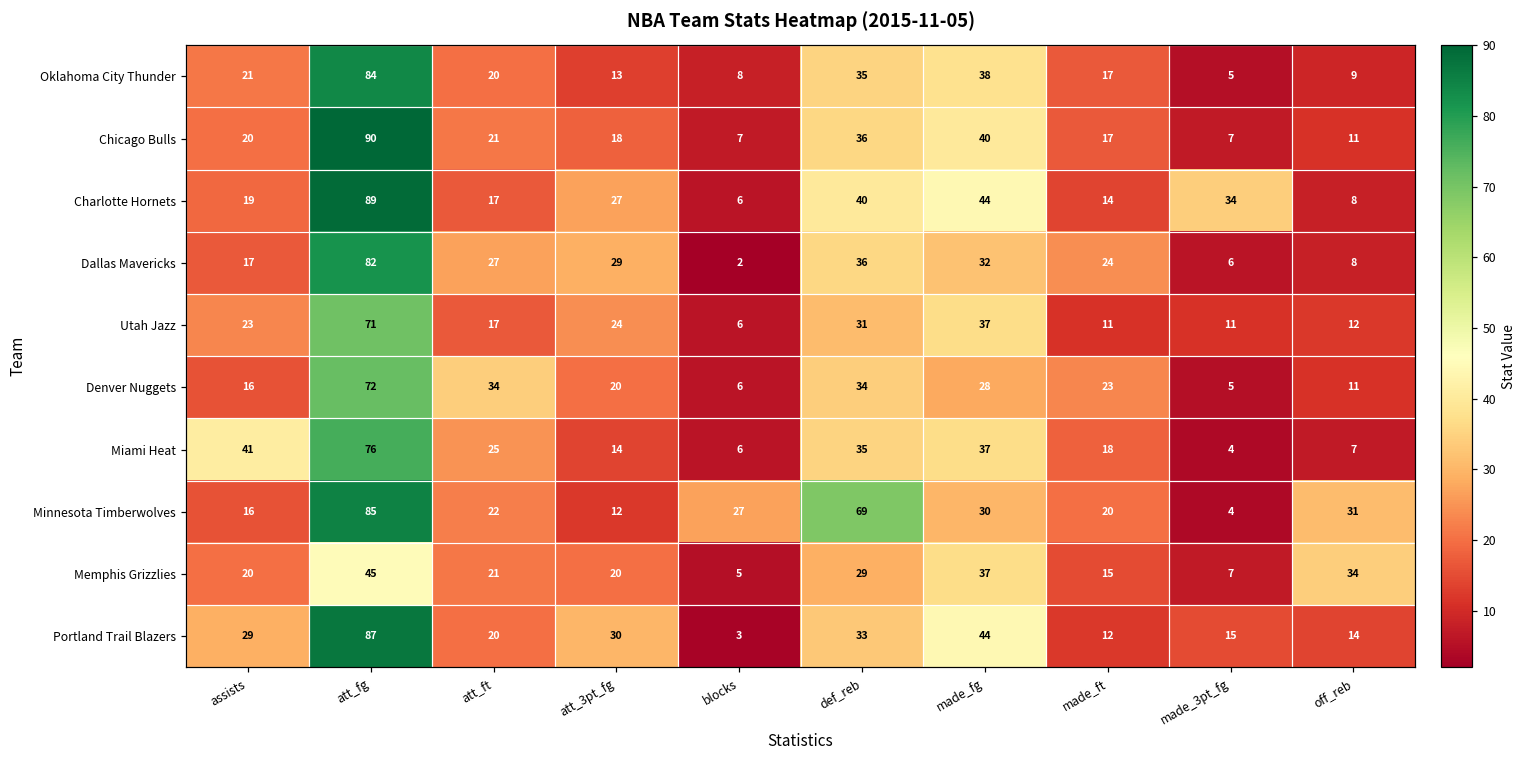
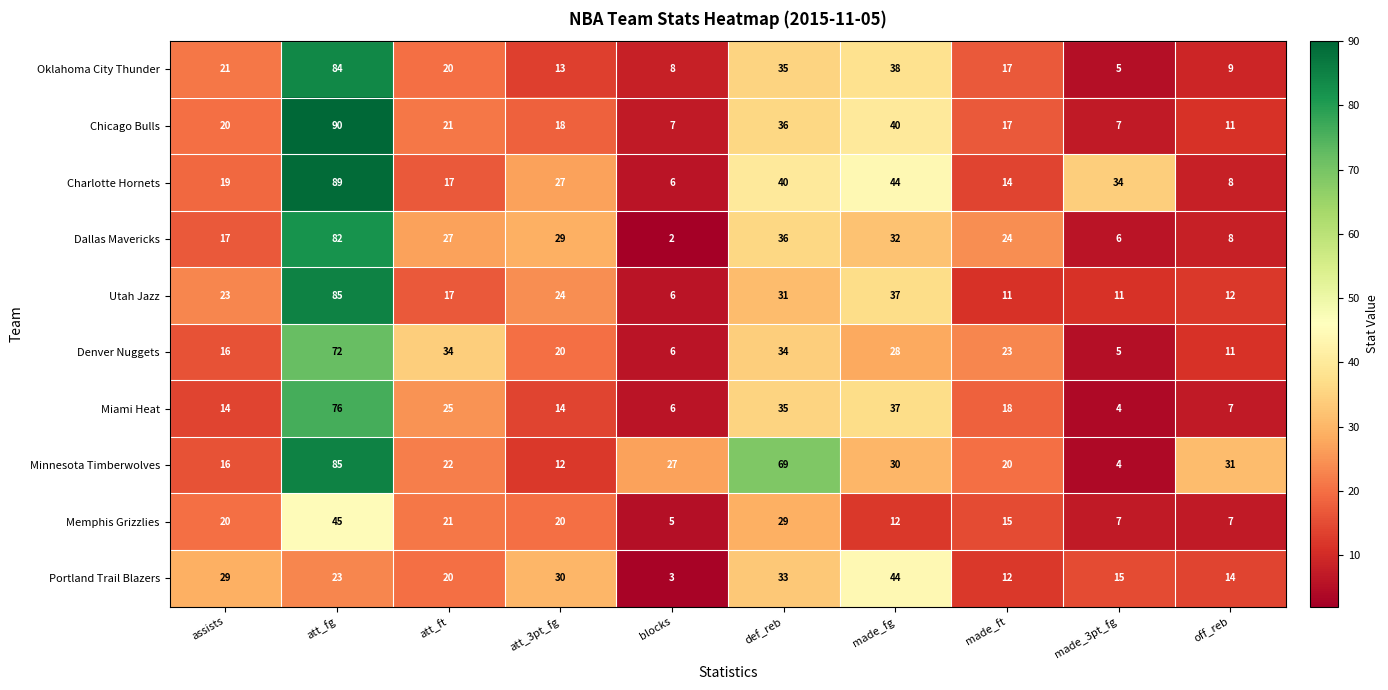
  {
    "Oklahoma City Thunder": {
      "assists": 21,
      "att_fg": 84,
      "att_ft": 20,
      "att_3pt_fg": 13,
      "blocks": 8,
      "def_reb": 35,
      "made_fg": 38,
      "made_ft": 17,
      "made_3pt_fg": 5,
      "off_reb": 9
    },
    "Chicago Bulls": {
      "assists": 20,
      "att_fg": 90,
      "att_ft": 21,
      "att_3pt_fg": 18,
      "blocks": 7,
      "def_reb": 36,
      "made_fg": 40,
      "made_ft": 17,
      "made_3pt_fg": 7,
      "off_reb": 11
    },
    "Charlotte Hornets": {
      "assists": 19,
      "att_fg": 89,
      "att_ft": 17,
      "att_3pt_fg": 27,
      "blocks": 6,
      "def_reb": 40,
      "made_fg": 44,
      "made_ft": 14,
      "made_3pt_fg": 34,
      "off_reb": 8
    },
    "Dallas Mavericks": {
      "assists": 17,
      "att_fg": 82,
      "att_ft": 27,
      "att_3pt_fg": 29,
      "blocks": 2,
      "def_reb": 36,
      "made_fg": 32,
      "made_ft": 24,
      "made_3pt_fg": 6,
      "off_reb": 8
    },
    "Utah Jazz": {
      "assists": 23,
-     "att_fg": 71,
+     "att_fg": 85,
      "att_ft": 17,
      "att_3pt_fg": 24,
      "blocks": 6,
      "def_reb": 31,
      "made_fg": 37,
      "made_ft": 11,
      "made_3pt_fg": 11,
      "off_reb": 12
    },
    "Denver Nuggets": {
      "assists": 16,
      "att_fg": 72,
      "att_ft": 34,
      "att_3pt_fg": 20,
      "blocks": 6,
      "def_reb": 34,
      "made_fg": 28,
      "made_ft": 23,
      "made_3pt_fg": 5,
      "off_reb": 11
    },
    "Miami Heat": {
-     "assists": 41,
+     "assists": 14,
      "att_fg": 76,
      "att_ft": 25,
      "att_3pt_fg": 14,
      "blocks": 6,
      "def_reb": 35,
      "made_fg": 37,
      "made_ft": 18,
      "made_3pt_fg": 4,
      "off_reb": 7
    },
    "Minnesota Timberwolves": {
      "assists": 16,
      "att_fg": 85,
      "att_ft": 22,
      "att_3pt_fg": 12,
      "blocks": 27,
      "def_reb": 69,
      "made_fg": 30,
      "made_ft": 20,
      "made_3pt_fg": 4,
      "off_reb": 31
    },
    "Memphis Grizzlies": {
      "assists": 20,
      "att_fg": 45,
      "att_ft": 21,
      "att_3pt_fg": 20,
      "blocks": 5,
      "def_reb": 29,
-     "made_fg": 37,
+     "made_fg": 12,
      "made_ft": 15,
      "made_3pt_fg": 7,
-     "off_reb": 34
+     "off_reb": 7
    },
    "Portland Trail Blazers": {
      "assists": 29,
-     "att_fg": 87,
+     "att_fg": 23,
      "att_ft": 20,
      "att_3pt_fg": 30,
      "blocks": 3,
      "def_reb": 33,
      "made_fg": 44,
      "made_ft": 12,
      "made_3pt_fg": 15,
      "off_reb": 14
    }
  }
